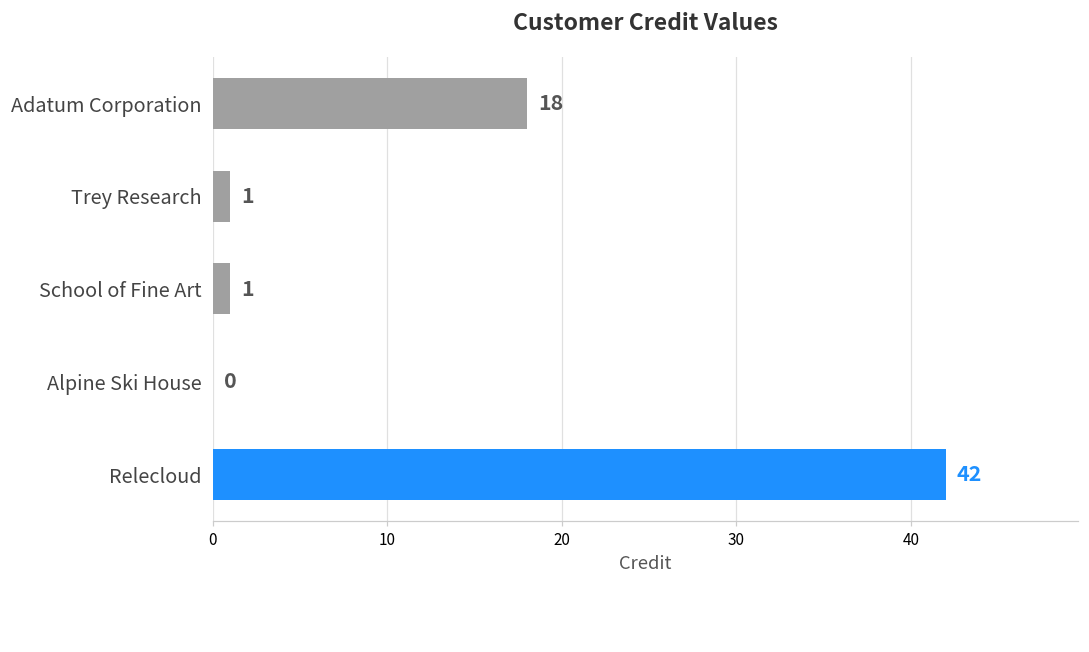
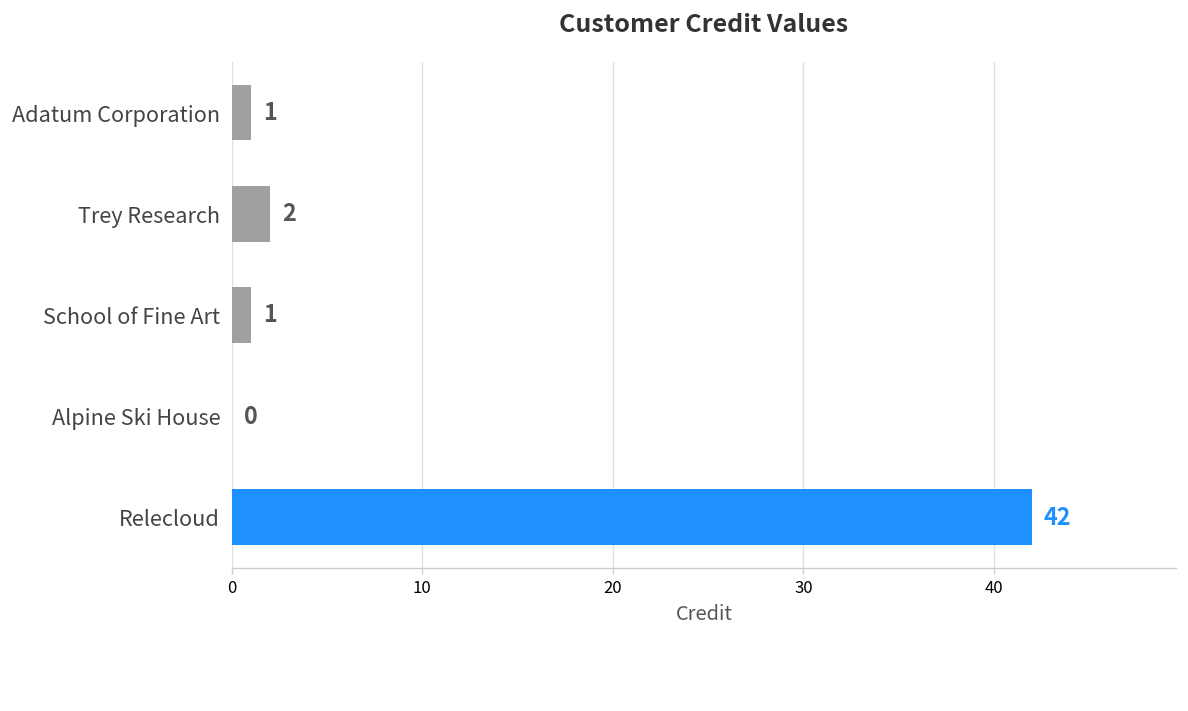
  {
-   "Adatum Corporation": 18,
-   "Trey Research": 1,
+   "Adatum Corporation": 1,
+   "Trey Research": 2,
    "School of Fine Art": 1,
    "Alpine Ski House": 0,
    "Relecloud": 42
  }
